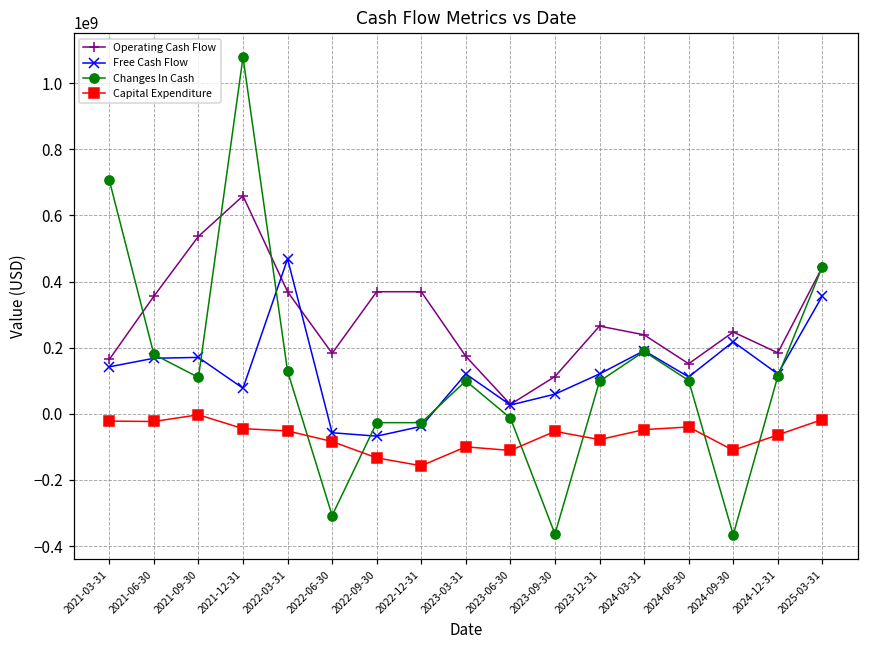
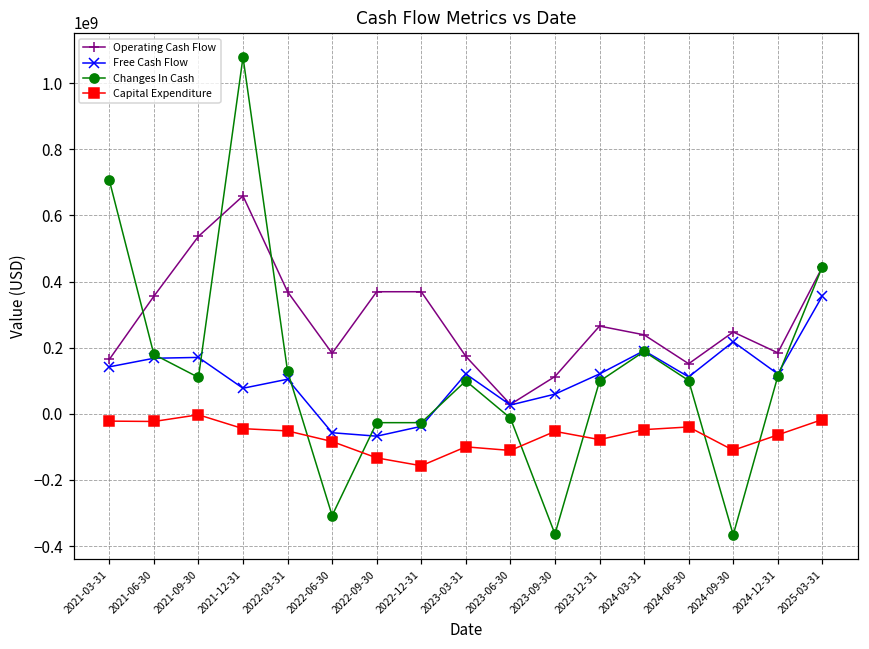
  {
    "Operating Cash Flow": {
      "2021-03-31": 160000000,
      "2021-06-30": 360000000,
      "2021-09-30": 540000000,
      "2021-12-31": 660000000,
      "2022-03-31": 370000000,
      "2022-06-30": 180000000,
      "2022-09-30": 370000000,
      "2022-12-31": 370000000,
      "2023-03-31": 170000000,
      "2023-09-30": 110000000,
      "2023-12-31": 270000000,
      "2024-03-31": 240000000,
      "2024-06-30": 150000000,
      "2024-09-30": 250000000,
      "2024-12-31": 180000000
    },
    "Free Cash Flow": {
      "2021-03-31": 140000000,
      "2021-06-30": 170000000,
      "2021-09-30": 170000000,
      "2021-12-31": 80000000,
-     "2022-03-31": 470000000,
+     "2022-03-31": 100000000,
      "2022-06-30": -60000000,
      "2022-09-30": -70000000,
      "2022-12-31": -40000000,
      "2023-03-31": 120000000,
      "2023-09-30": 60000000,
      "2023-12-31": 120000000,
      "2024-06-30": 110000000,
      "2024-09-30": 220000000,
      "2025-03-31": 360000000
    },
    "Changes In Cash": {
      "2021-03-31": 710000000,
      "2021-06-30": 180000000,
      "2021-09-30": 110000000,
      "2021-12-31": 1080000000,
      "2022-03-31": 130000000,
      "2022-06-30": -310000000,
      "2022-09-30": -30000000,
      "2022-12-31": -30000000,
      "2023-03-31": 100000000,
      "2023-06-30": -10000000,
      "2023-09-30": -360000000,
      "2023-12-31": 100000000,
      "2024-06-30": 100000000,
      "2024-09-30": -370000000
    },
    "Capital Expenditure": {
      "2021-03-31": -20000000,
      "2021-06-30": -20000000,
      "2021-09-30": 0,
      "2021-12-31": -40000000,
      "2022-03-31": -50000000,
      "2022-06-30": -80000000,
      "2022-09-30": -130000000,
      "2022-12-31": -160000000,
      "2023-03-31": -100000000,
      "2023-06-30": -110000000,
      "2023-09-30": -50000000,
      "2023-12-31": -80000000,
      "2024-03-31": -50000000,
      "2024-06-30": -40000000,
      "2024-09-30": -110000000,
      "2024-12-31": -60000000,
      "2025-03-31": -20000000
    }
  }
